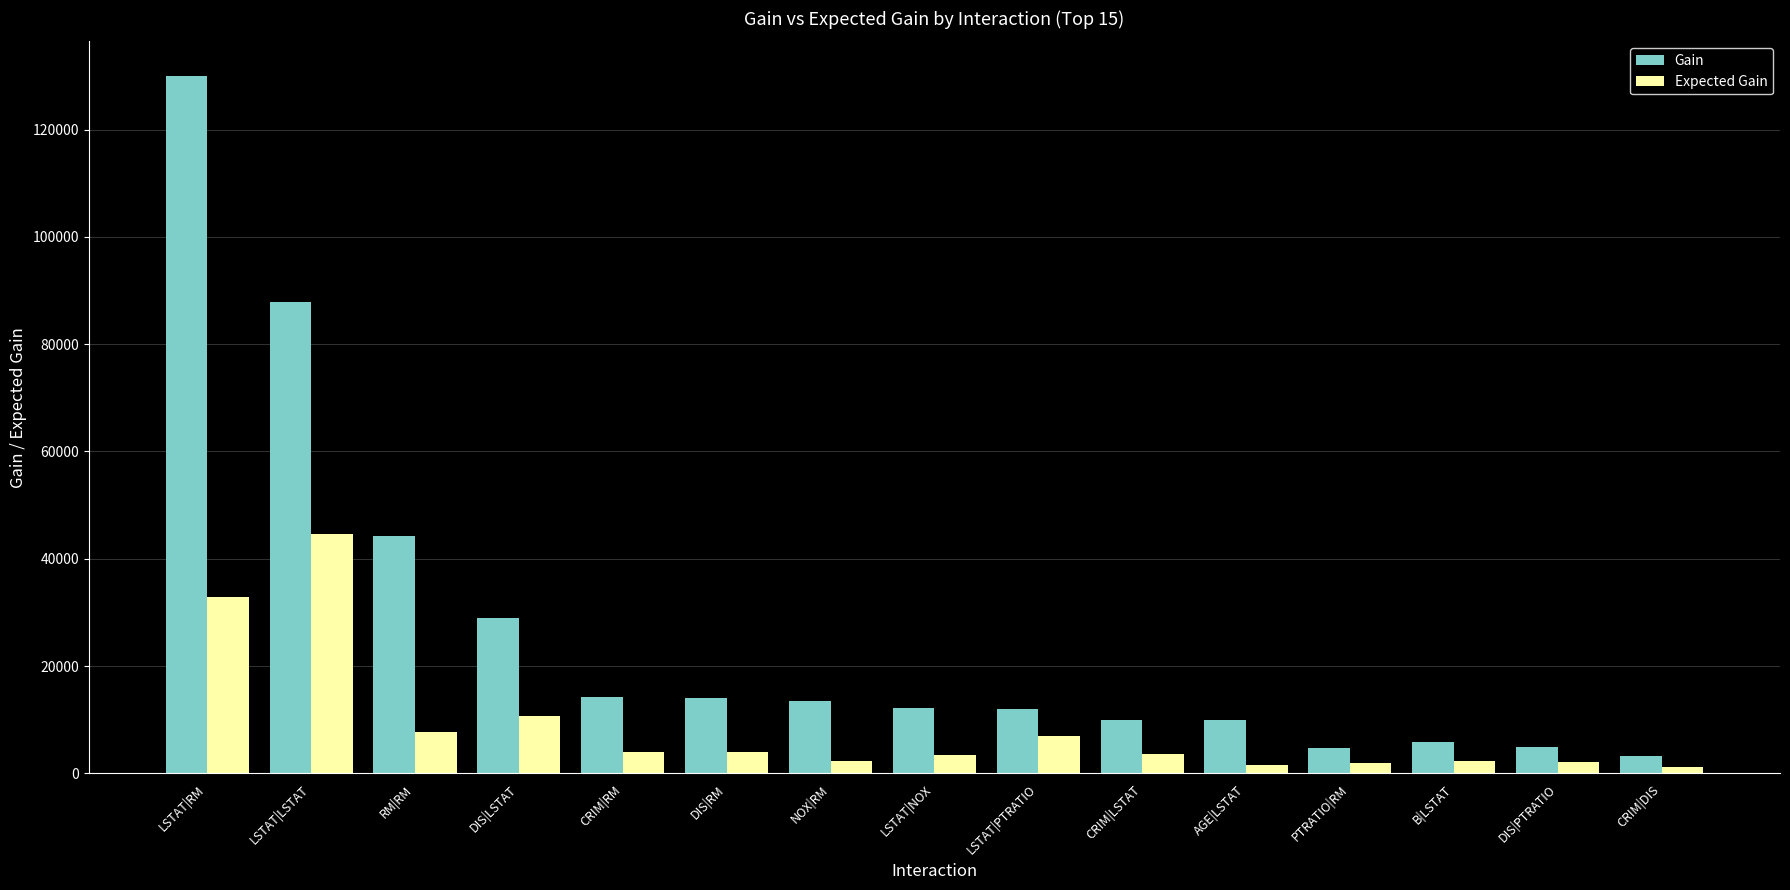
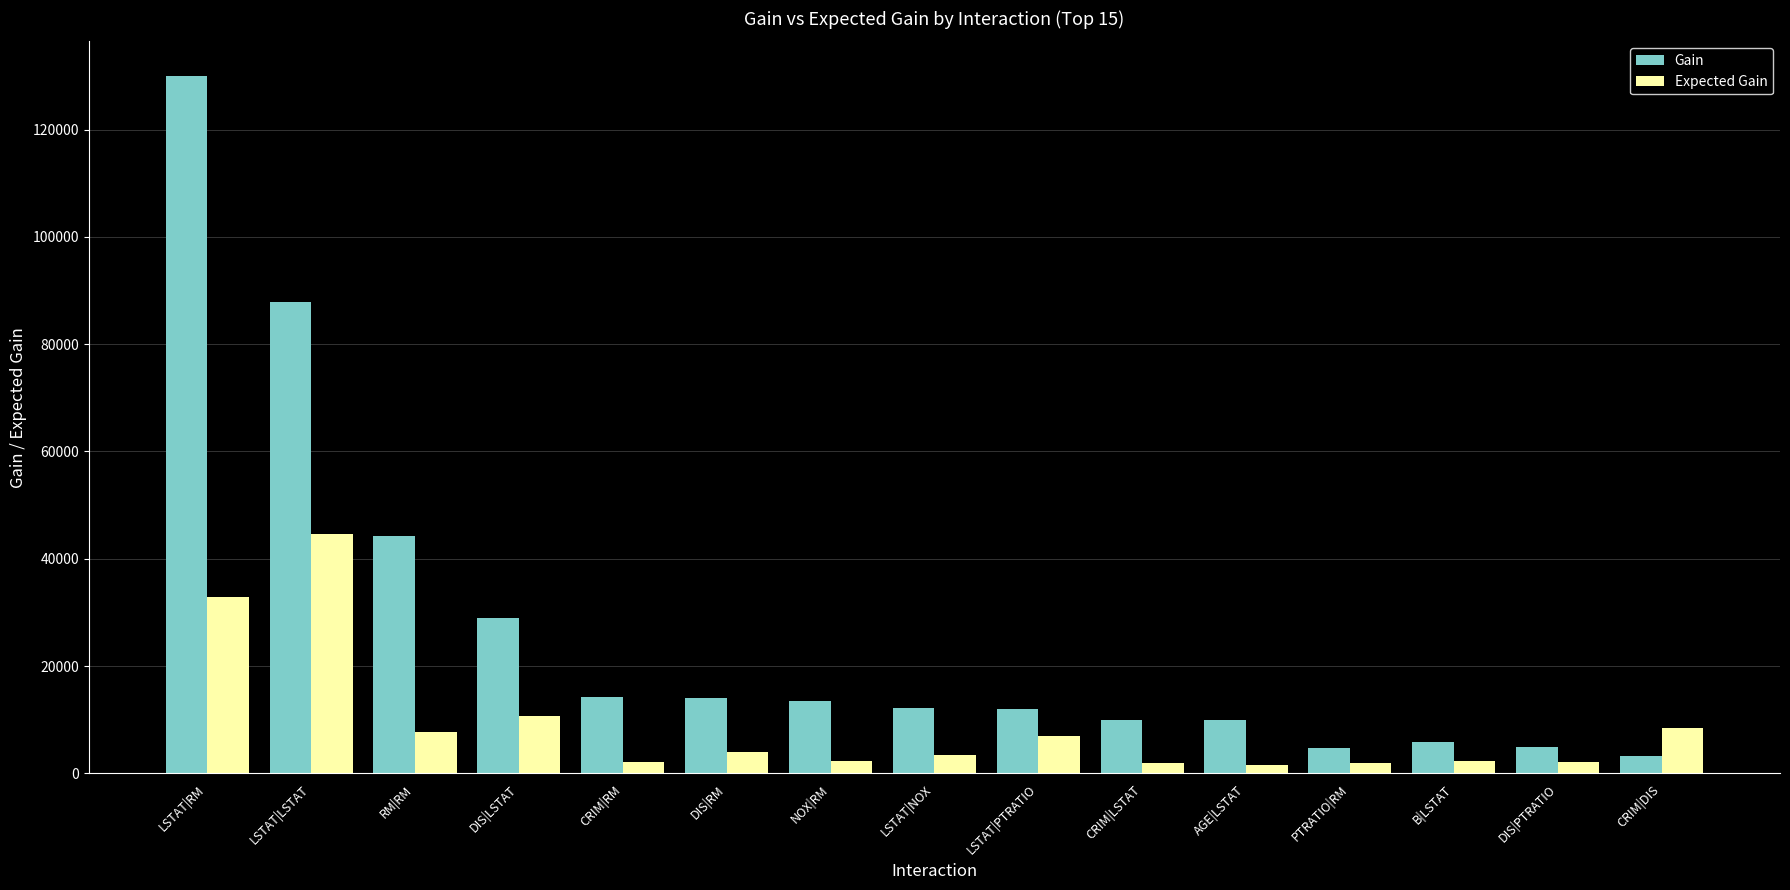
  {
    "Gain": {
      "LSTAT|RM": 130000,
      "LSTAT|LSTAT": 88000,
      "RM|RM": 44000,
      "DIS|LSTAT": 29000,
      "CRIM|RM": 14000,
      "DIS|RM": 14000,
      "NOX|RM": 13000,
      "LSTAT|NOX": 12000,
      "LSTAT|PTRATIO": 12000,
      "CRIM|LSTAT": 10000,
      "AGE|LSTAT": 10000,
      "PTRATIO|RM": 5000,
      "B|LSTAT": 6000,
      "DIS|PTRATIO": 5000,
      "CRIM|DIS": 3000
    },
    "Expected Gain": {
      "LSTAT|RM": 33000,
      "LSTAT|LSTAT": 45000,
      "RM|RM": 8000,
      "DIS|LSTAT": 11000,
-     "CRIM|RM": 4000,
+     "CRIM|RM": 2000,
      "DIS|RM": 4000,
      "NOX|RM": 2000,
      "LSTAT|NOX": 3000,
      "LSTAT|PTRATIO": 7000,
-     "CRIM|LSTAT": 4000,
+     "CRIM|LSTAT": 2000,
      "AGE|LSTAT": 2000,
      "PTRATIO|RM": 2000,
      "B|LSTAT": 2000,
      "DIS|PTRATIO": 2000,
-     "CRIM|DIS": 1000
+     "CRIM|DIS": 8000
    }
  }
